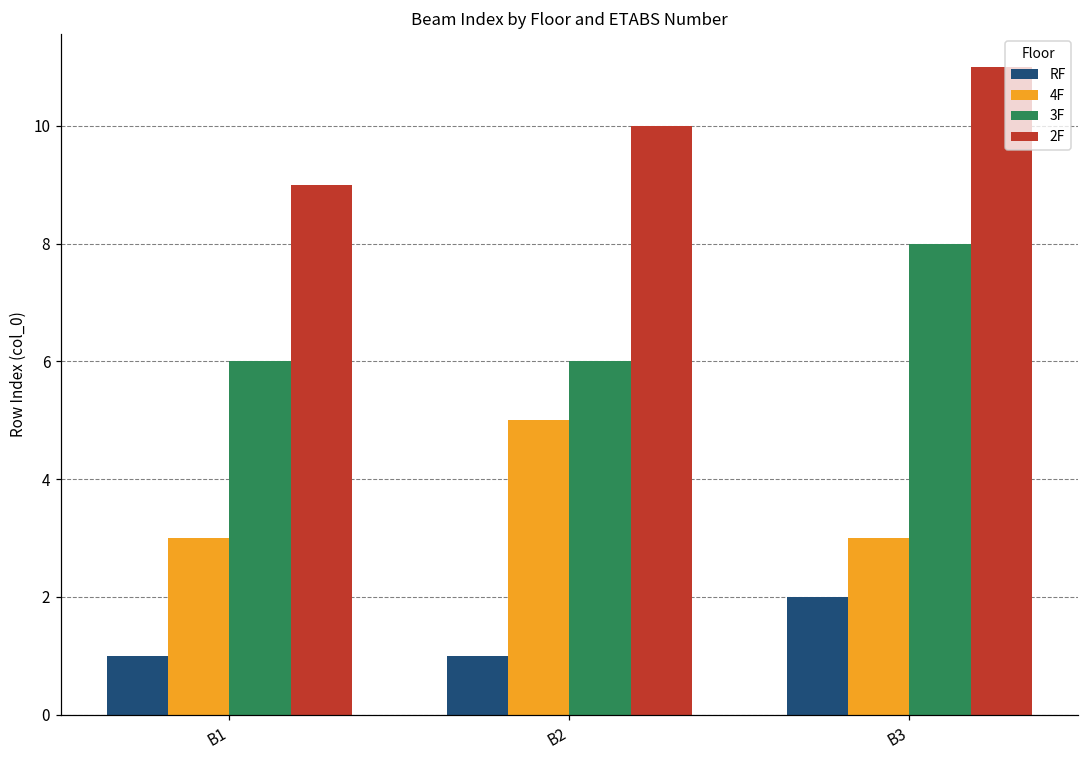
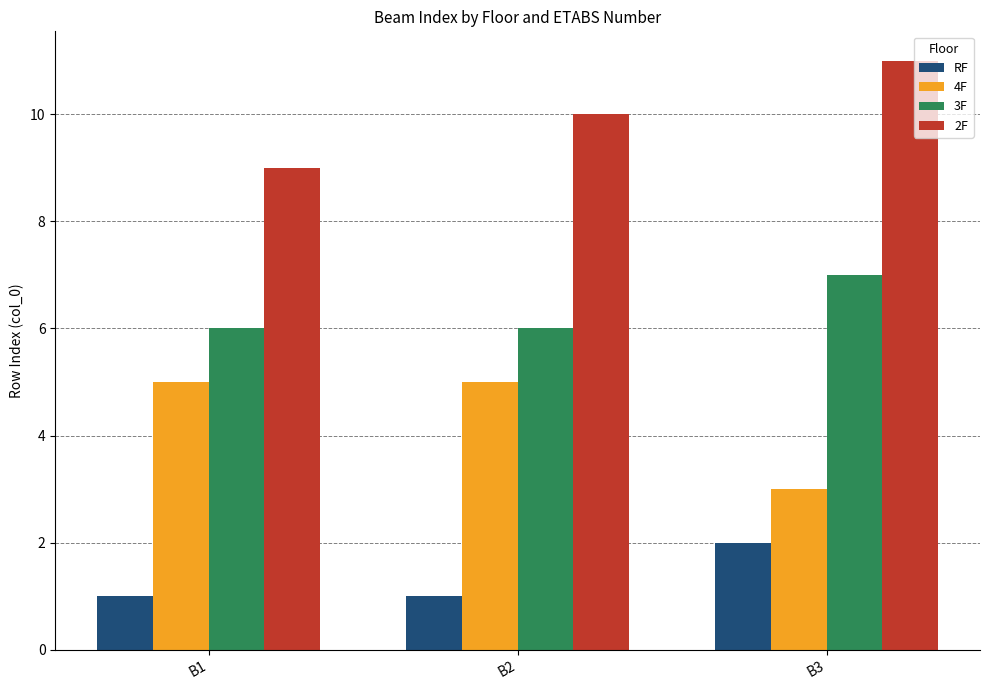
  {
    "RF": {
      "B1": 1,
      "B2": 1,
      "B3": 2
    },
    "4F": {
-     "B1": 3,
+     "B1": 5,
      "B2": 5,
      "B3": 3
    },
    "3F": {
      "B1": 6,
      "B2": 6,
-     "B3": 8
+     "B3": 7
    },
    "2F": {
      "B1": 9,
      "B2": 10,
      "B3": 11
    }
  }
